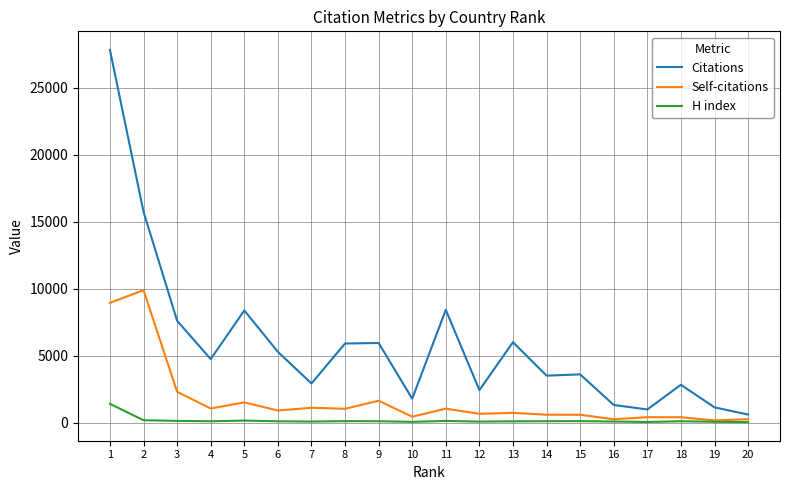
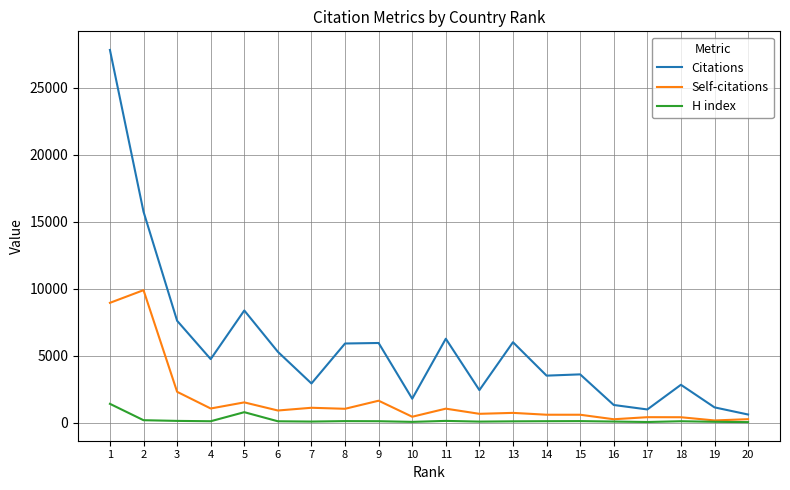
  {
    "Citations": {
      "1": 27800,
      "2": 15700,
      "3": 7600,
      "4": 4700,
      "5": 8400,
      "6": 5300,
      "7": 2900,
      "8": 5900,
      "9": 5900,
      "10": 1800,
-     "11": 8400,
+     "11": 6300,
      "12": 2400,
      "13": 6000,
      "14": 3500,
      "15": 3600,
      "16": 1300,
      "17": 1000,
      "18": 2800,
      "19": 1100,
      "20": 600
    },
    "Self-citations": {
      "1": 8900,
      "2": 9900,
      "3": 2300,
      "4": 1100,
      "5": 1500,
      "6": 900,
      "7": 1100,
      "8": 1000,
      "9": 1600,
      "10": 400,
      "11": 1000,
      "12": 700,
      "13": 700,
      "14": 600,
      "15": 600,
      "17": 400,
      "18": 400,
      "20": 300
    },
    "H index": {
      "1": 1400,
      "2": 200,
      "3": 100,
      "4": 100,
-     "5": 200,
+     "5": 800,
      "6": 100,
      "7": 100,
      "8": 100,
      "9": 100,
      "10": 100,
      "11": 100,
      "12": 100,
      "13": 100,
      "14": 100,
      "15": 100,
      "17": 0,
      "18": 100,
      "20": 0
    }
  }
